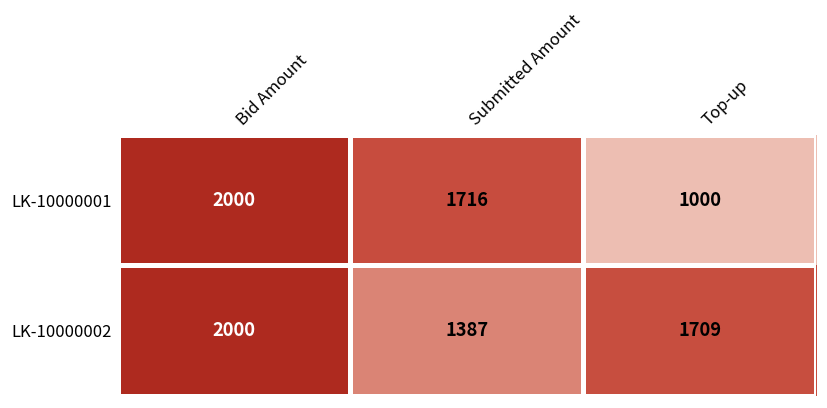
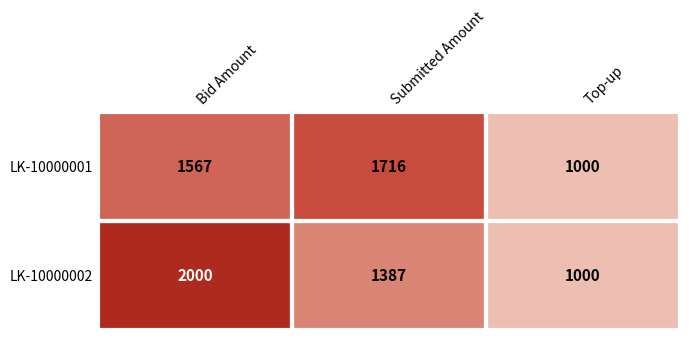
  {
    "LK-10000001": {
-     "Bid Amount": 2000,
+     "Bid Amount": 1567,
      "Submitted Amount": 1716,
      "Top-up": 1000
    },
    "LK-10000002": {
      "Bid Amount": 2000,
      "Submitted Amount": 1387,
-     "Top-up": 1709
+     "Top-up": 1000
    }
  }
